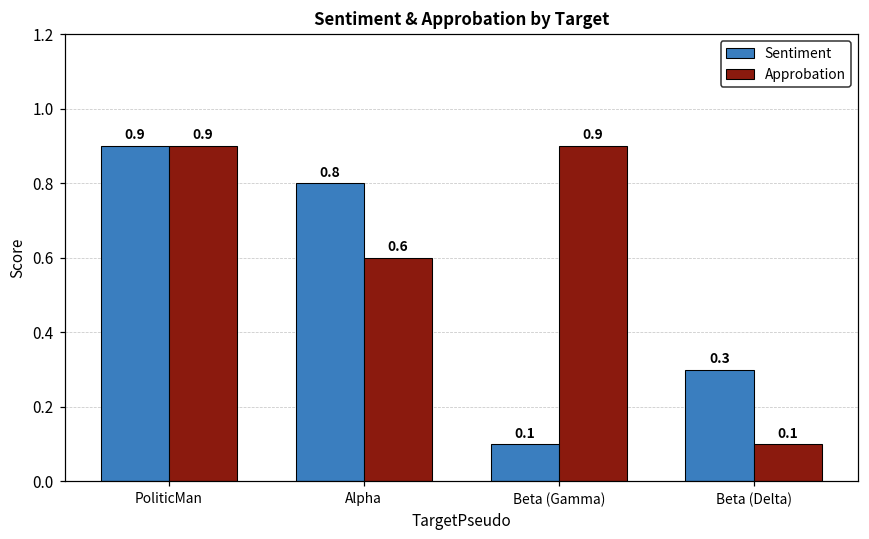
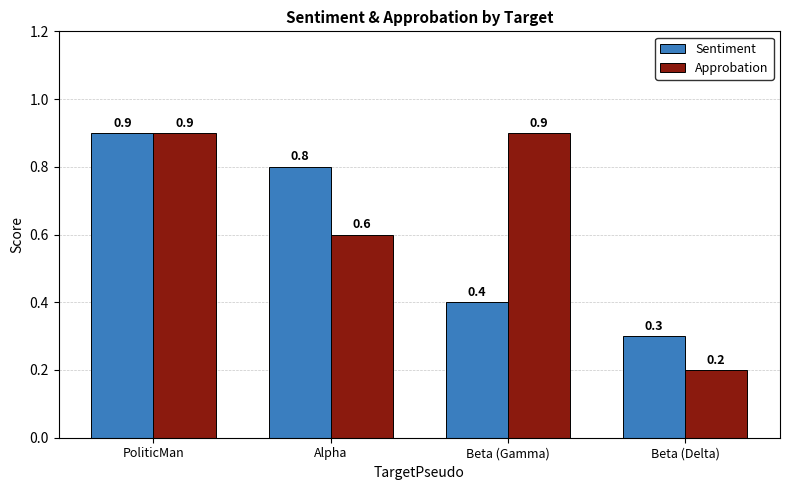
  {
    "Sentiment": {
      "PoliticMan": 0.9,
      "Alpha": 0.8,
-     "Beta (Gamma)": 0.1,
+     "Beta (Gamma)": 0.4,
      "Beta (Delta)": 0.3
    },
    "Approbation": {
      "PoliticMan": 0.9,
      "Alpha": 0.6,
      "Beta (Gamma)": 0.9,
-     "Beta (Delta)": 0.1
+     "Beta (Delta)": 0.2
    }
  }
